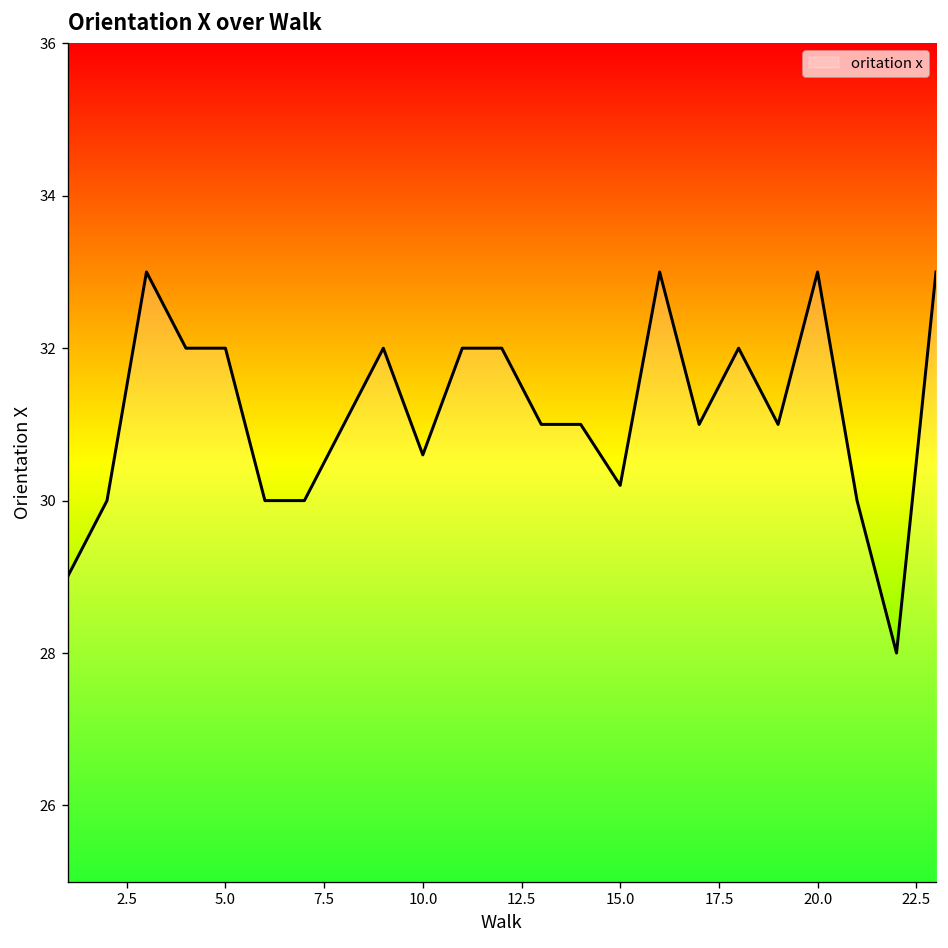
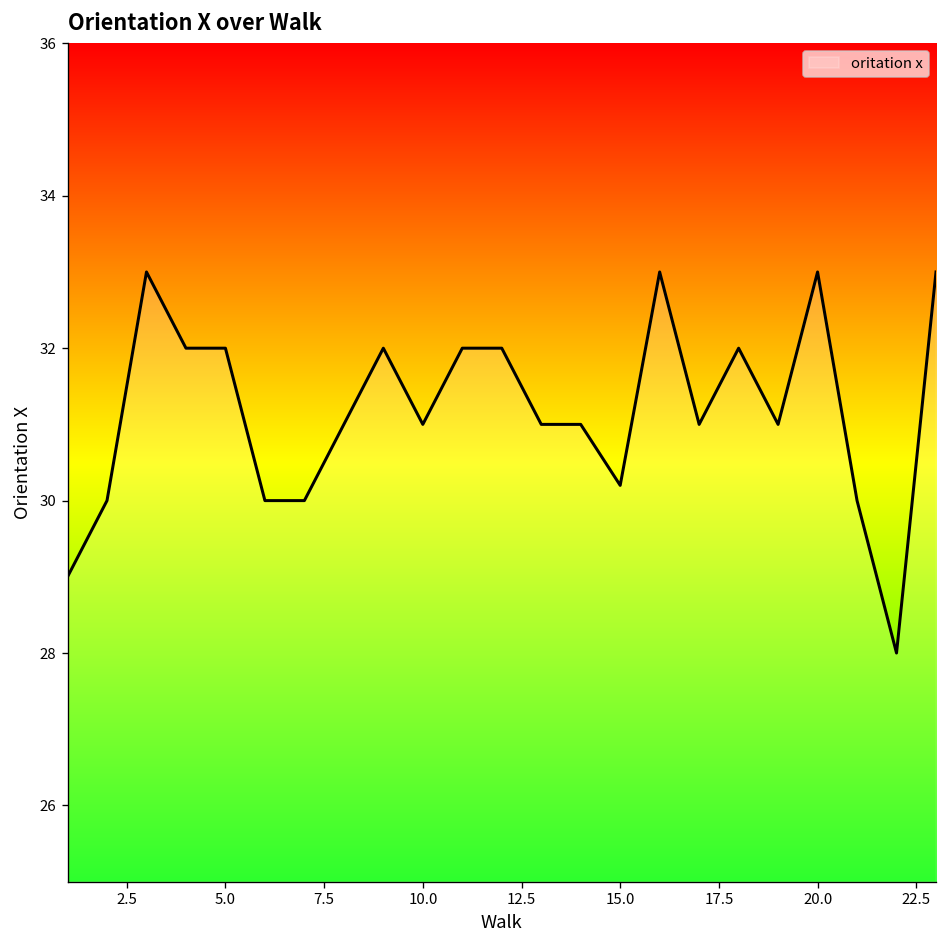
  {
    "5.0": 32.0,
-   "10.0": 30.6,
+   "10.0": 31.0,
    "15.0": 30.2,
    "20.0": 33.0
  }
